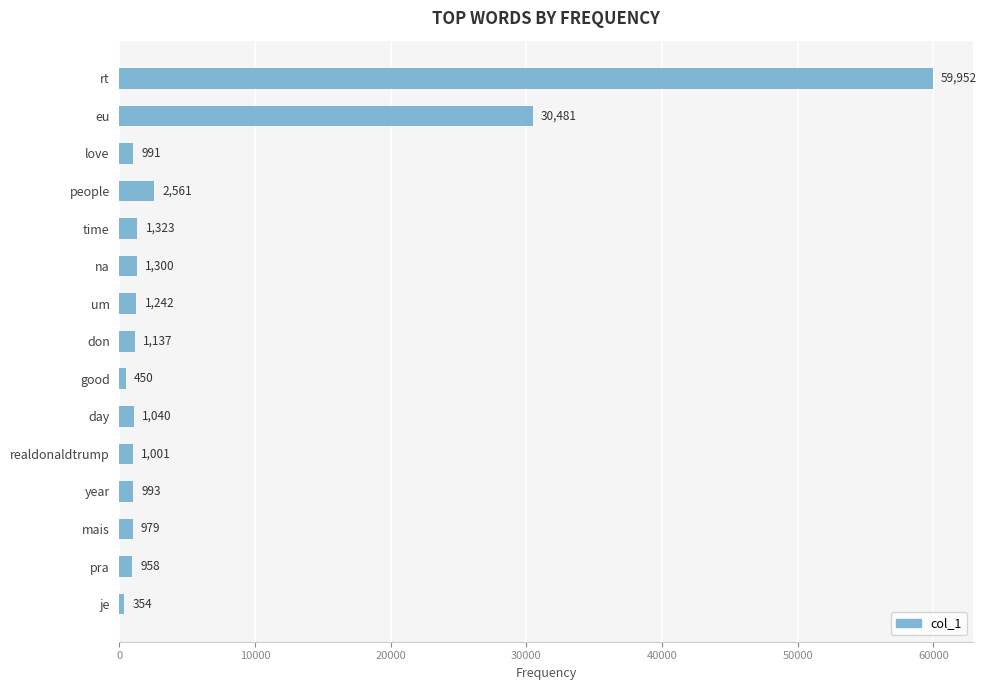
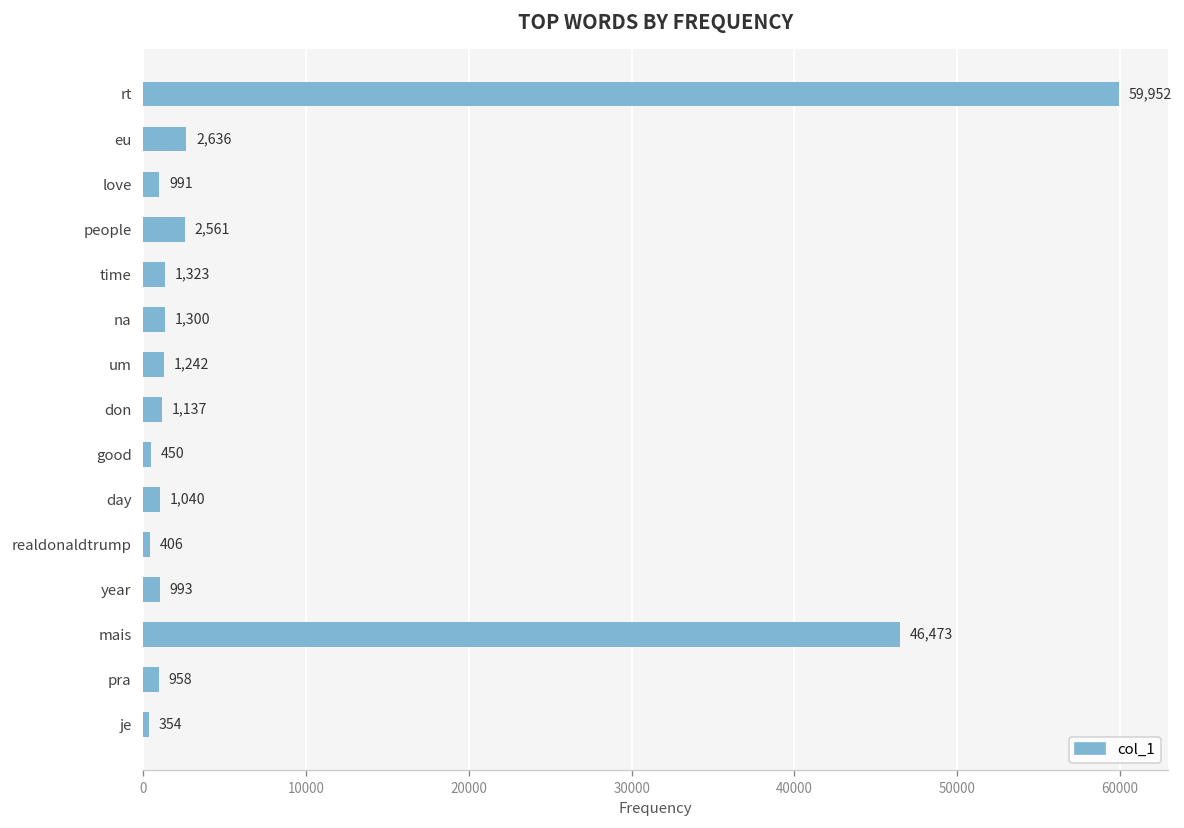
  {
    "rt": "59,952",
-   "eu": "30,481",
+   "eu": "2,636",
    "love": "991",
    "people": "2,561",
    "time": "1,323",
    "na": "1,300",
    "um": "1,242",
    "don": "1,137",
    "good": "450",
    "day": "1,040",
-   "realdonaldtrump": "1,001",
+   "realdonaldtrump": "406",
    "year": "993",
-   "mais": "979",
+   "mais": "46,473",
    "pra": "958",
    "je": "354"
  }
